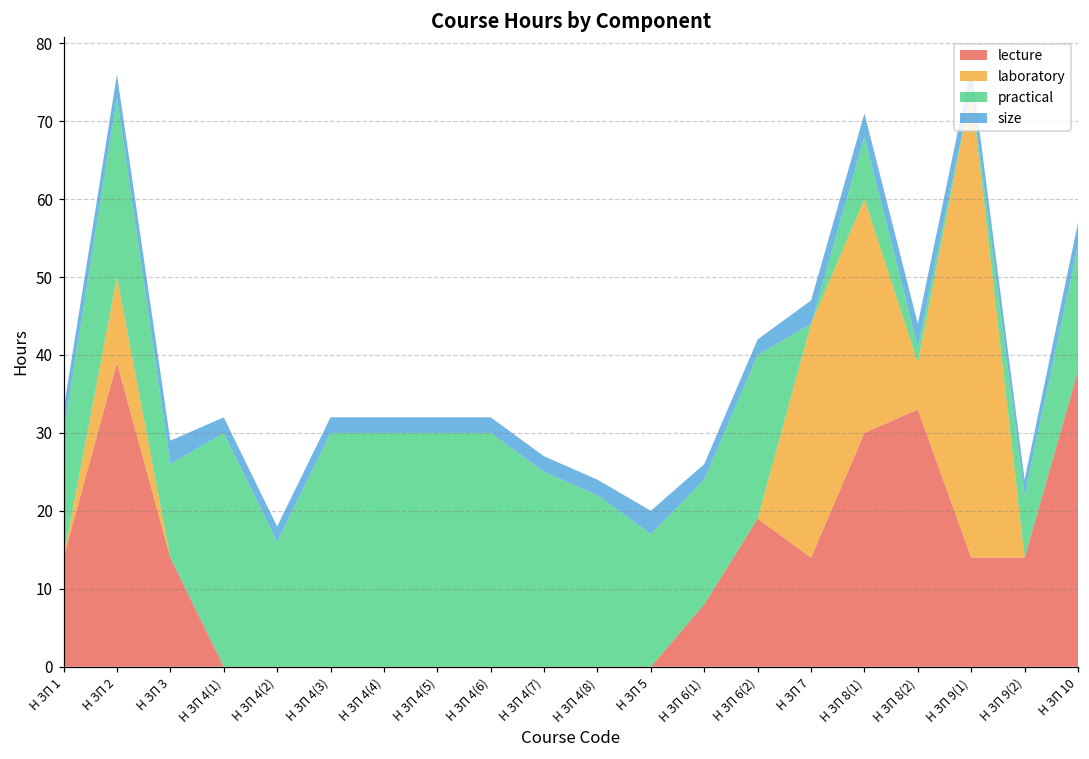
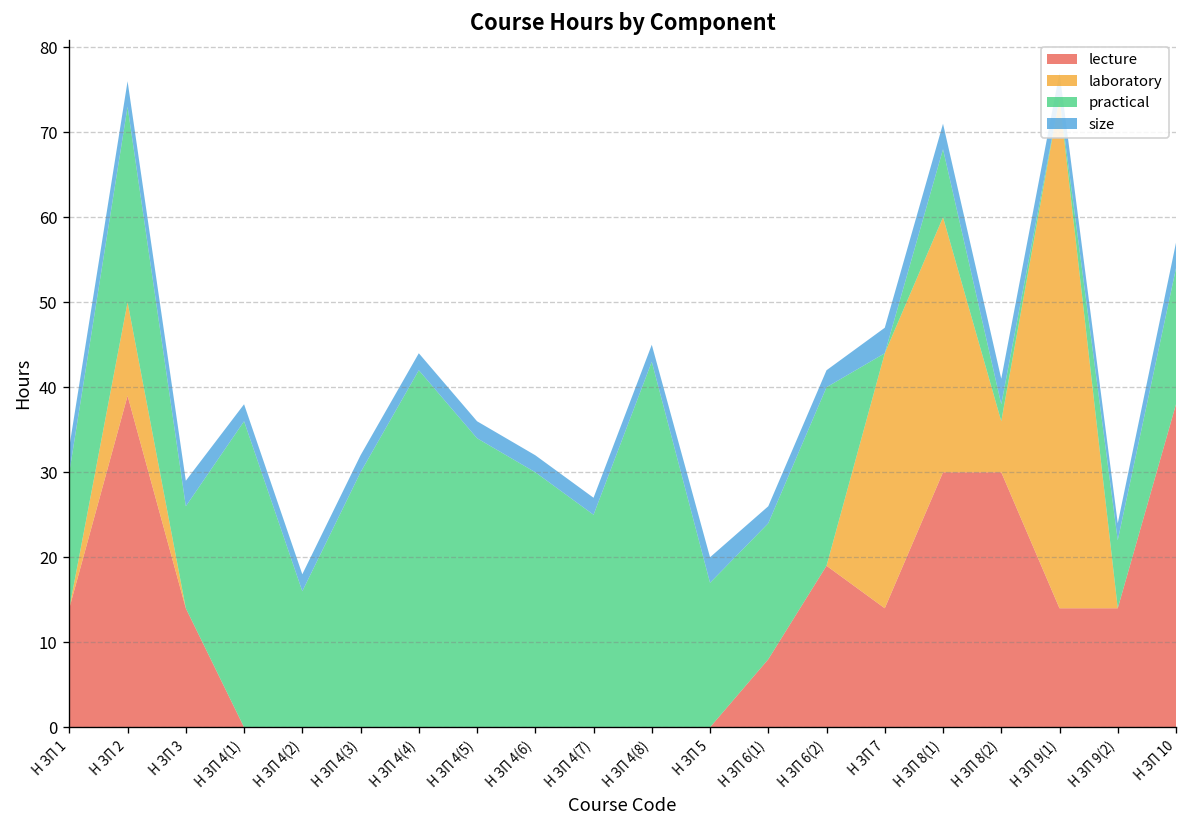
  {
    "lecture": {
      "Н ЗП 2": 39,
      "Н ЗП 7": 14,
      "Н ЗП 8(1)": 30,
-     "Н ЗП 8(2)": 33,
+     "Н ЗП 8(2)": 30,
      "Н ЗП 9(1)": 14
    },
    "laboratory": {
      "Н ЗП 2": 11,
      "Н ЗП 8(1)": 30,
      "Н ЗП 8(2)": 6
    },
    "practical": {
      "Н ЗП 1": 16,
      "Н ЗП 2": 23,
      "Н ЗП 3": 12,
-     "Н ЗП 4(1)": 30,
+     "Н ЗП 4(1)": 36,
      "Н ЗП 4(2)": 16,
      "Н ЗП 4(3)": 30,
-     "Н ЗП 4(4)": 30,
-     "Н ЗП 4(5)": 30,
+     "Н ЗП 4(4)": 42,
+     "Н ЗП 4(5)": 34,
      "Н ЗП 4(6)": 30,
      "Н ЗП 4(7)": 25,
-     "Н ЗП 4(8)": 22,
+     "Н ЗП 4(8)": 43,
      "Н ЗП 5": 17,
      "Н ЗП 6(1)": 16,
      "Н ЗП 6(2)": 21,
      "Н ЗП 8(1)": 8,
      "Н ЗП 8(2)": 2,
      "Н ЗП 9(2)": 8,
      "Н ЗП 10": 16
    },
    "size": {
      "Н ЗП 1": 3,
      "Н ЗП 2": 3,
      "Н ЗП 3": 3,
      "Н ЗП 4(1)": 2,
      "Н ЗП 4(2)": 2,
      "Н ЗП 4(3)": 2,
      "Н ЗП 4(4)": 2,
      "Н ЗП 4(5)": 2,
      "Н ЗП 4(6)": 2,
      "Н ЗП 4(7)": 2,
      "Н ЗП 4(8)": 2,
      "Н ЗП 5": 3,
      "Н ЗП 6(1)": 2,
      "Н ЗП 6(2)": 2,
      "Н ЗП 7": 3,
      "Н ЗП 8(1)": 3,
      "Н ЗП 8(2)": 3,
      "Н ЗП 9(2)": 2,
      "Н ЗП 10": 3
    }
  }
